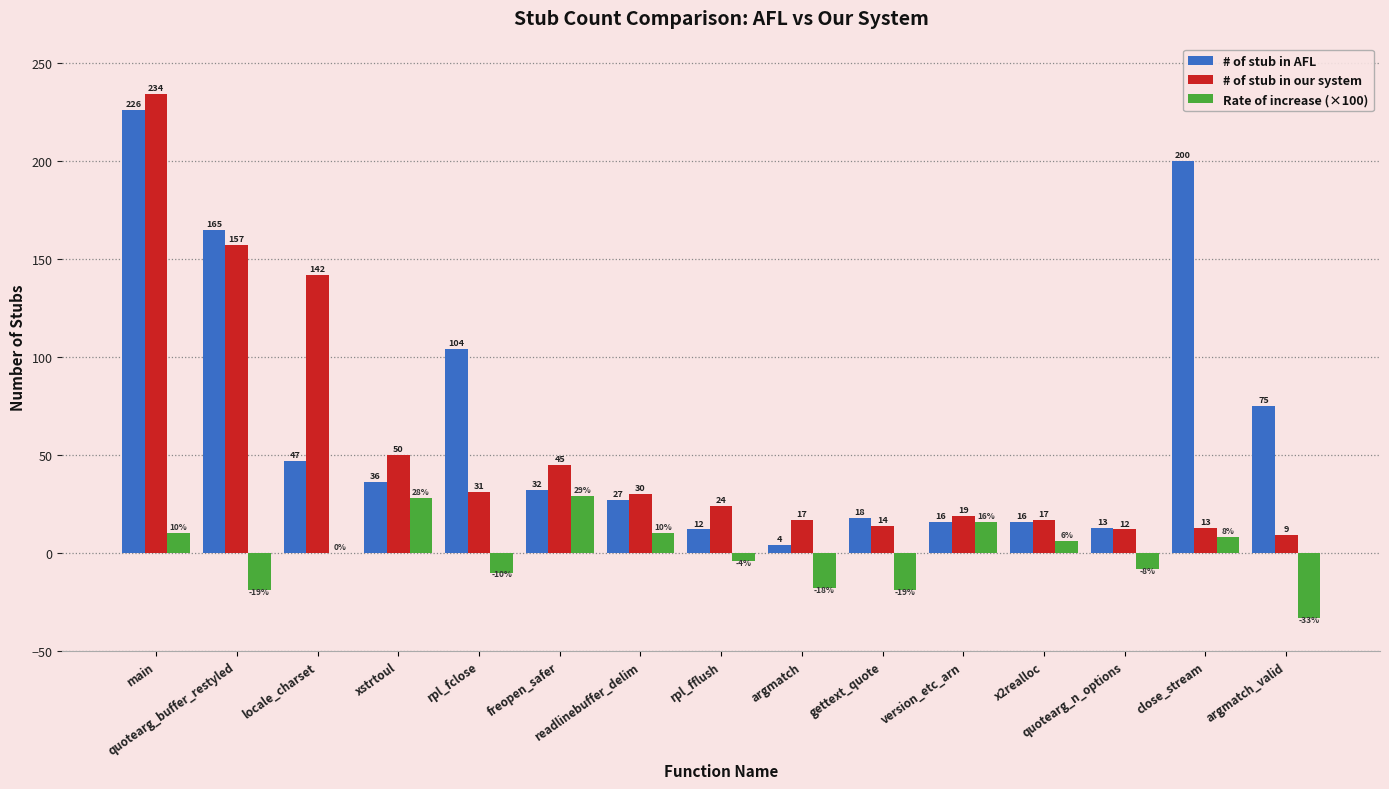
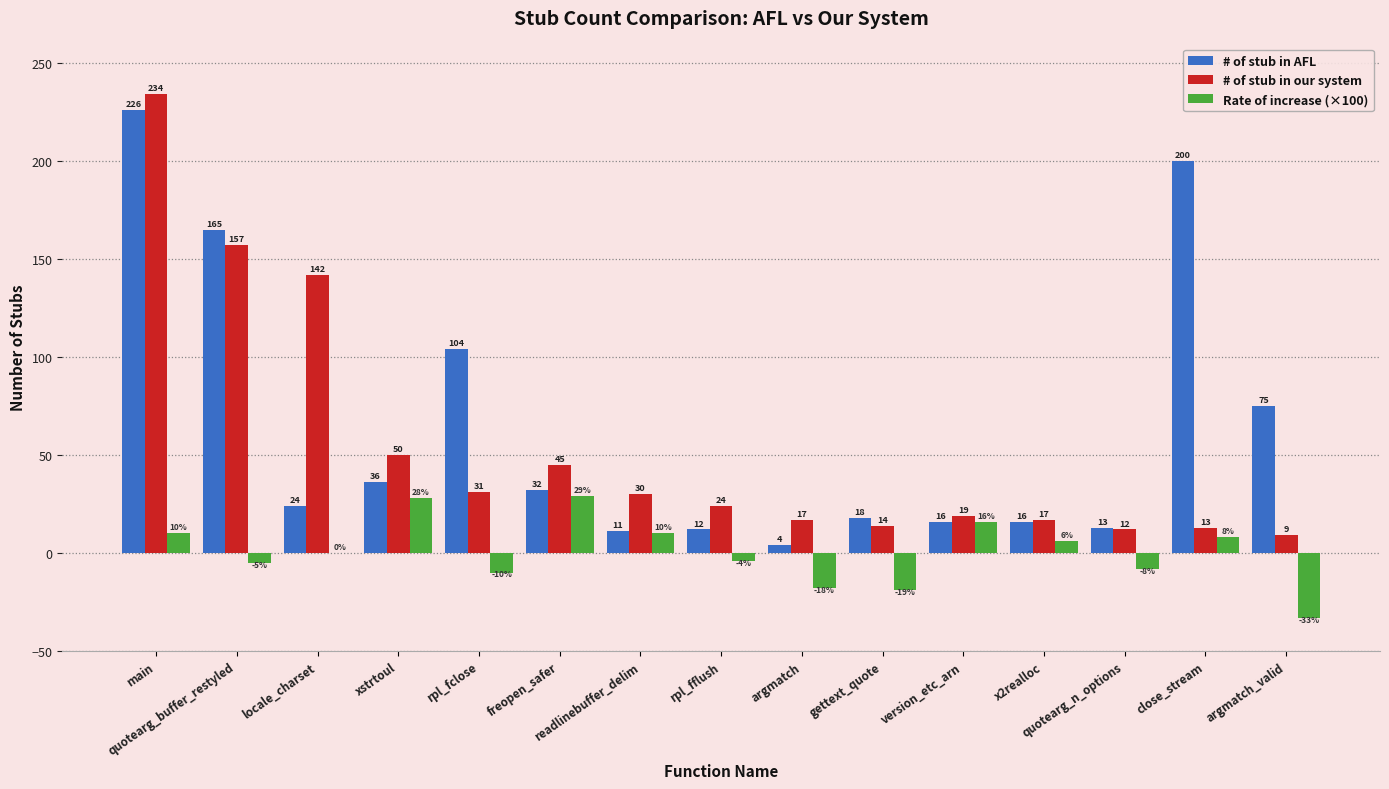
  {
    "# of stub in AFL": {
      "main": "226",
      "quotearg_buffer_restyled": "165",
-     "locale_charset": "47",
+     "locale_charset": "24",
      "xstrtoul": "36",
      "rpl_fclose": "104",
      "freopen_safer": "32",
-     "readlinebuffer_delim": "27",
+     "readlinebuffer_delim": "11",
      "rpl_fflush": "12",
      "argmatch": "4",
      "gettext_quote": "18",
      "version_etc_arn": "16",
      "x2realloc": "16",
      "quotearg_n_options": "13",
      "close_stream": "200",
      "argmatch_valid": "75"
    },
    "# of stub in our system": {
      "main": "234",
      "quotearg_buffer_restyled": "157",
      "locale_charset": "142",
      "xstrtoul": "50",
      "rpl_fclose": "31",
      "freopen_safer": "45",
      "readlinebuffer_delim": "30",
      "rpl_fflush": "24",
      "argmatch": "17",
      "gettext_quote": "14",
      "version_etc_arn": "19",
      "x2realloc": "17",
      "quotearg_n_options": "12",
      "close_stream": "13",
      "argmatch_valid": "9"
    },
    "Rate of increase (×100)": {
      "main": "10%",
-     "quotearg_buffer_restyled": "-19%",
+     "quotearg_buffer_restyled": "-5%",
      "locale_charset": "0%",
      "xstrtoul": "28%",
      "rpl_fclose": "-10%",
      "freopen_safer": "29%",
      "readlinebuffer_delim": "10%",
      "rpl_fflush": "-4%",
      "argmatch": "-18%",
      "gettext_quote": "-19%",
      "version_etc_arn": "16%",
      "x2realloc": "6%",
      "quotearg_n_options": "-8%",
      "close_stream": "8%",
      "argmatch_valid": "-33%"
    }
  }
